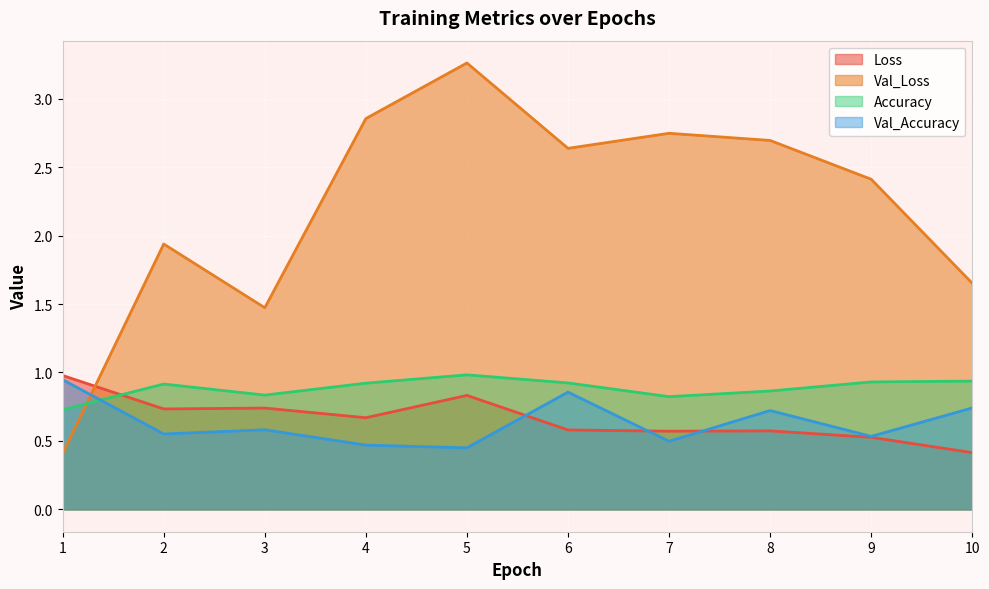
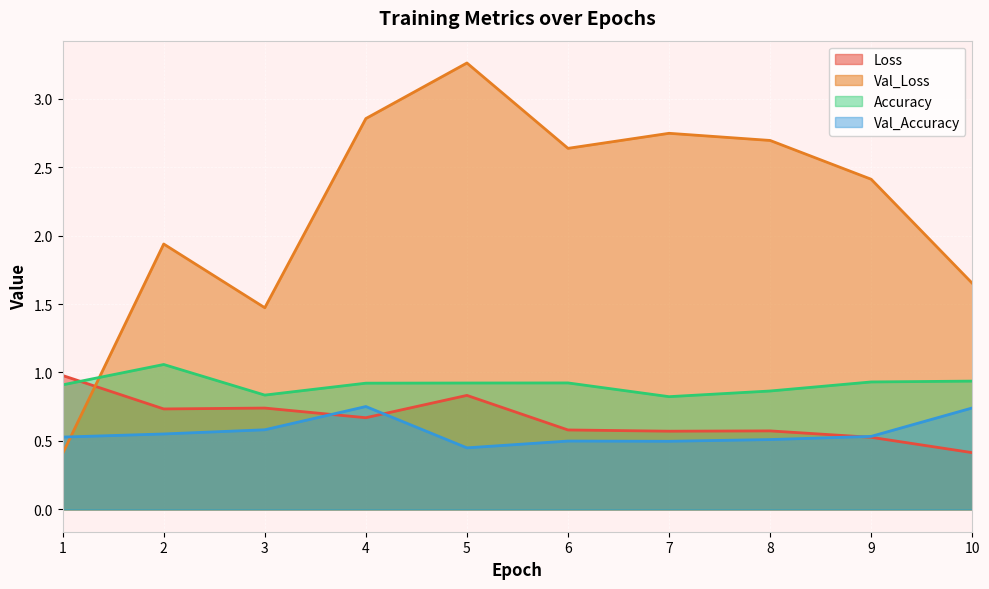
  {
    "Accuracy": {
-     "1": 0.73,
-     "2": 0.92,
+     "1": 0.91,
+     "2": 1.06,
      "3": 0.83,
      "4": 0.92,
-     "5": 0.98,
+     "5": 0.92,
      "6": 0.92,
      "7": 0.82,
      "8": 0.86,
      "9": 0.93,
      "10": 0.94
    },
    "Val_Accuracy": {
-     "1": 0.95,
+     "1": 0.53,
      "2": 0.55,
      "3": 0.58,
-     "4": 0.47,
+     "4": 0.75,
      "5": 0.45,
-     "6": 0.86,
+     "6": 0.50,
      "7": 0.50,
-     "8": 0.72,
+     "8": 0.51,
      "10": 0.74
    }
  }
